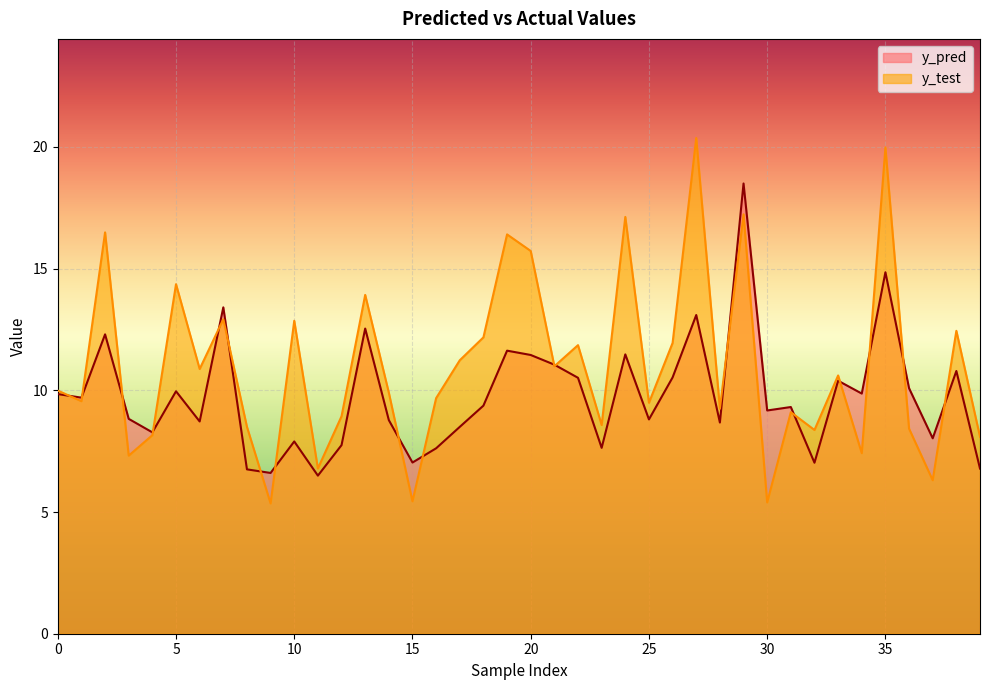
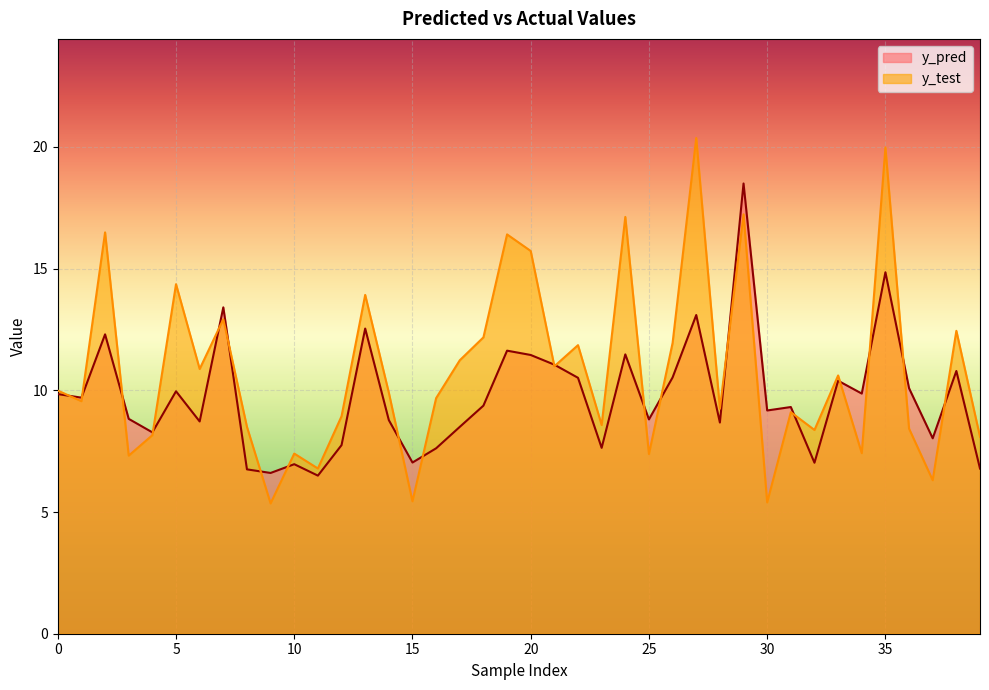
  {
    "y_pred": {
      "0": 9.8,
      "5": 10.0,
-     "10": 7.9,
+     "10": 7.0,
      "15": 7.0,
      "20": 11.5,
      "25": 8.8,
      "30": 9.2,
      "35": 14.9
    },
    "y_test": {
      "0": 10.0,
      "5": 14.4,
-     "10": 12.9,
+     "10": 7.4,
      "15": 5.4,
      "20": 15.7,
-     "25": 9.5,
+     "25": 7.4,
      "30": 5.4,
      "35": 20.0
    }
  }
